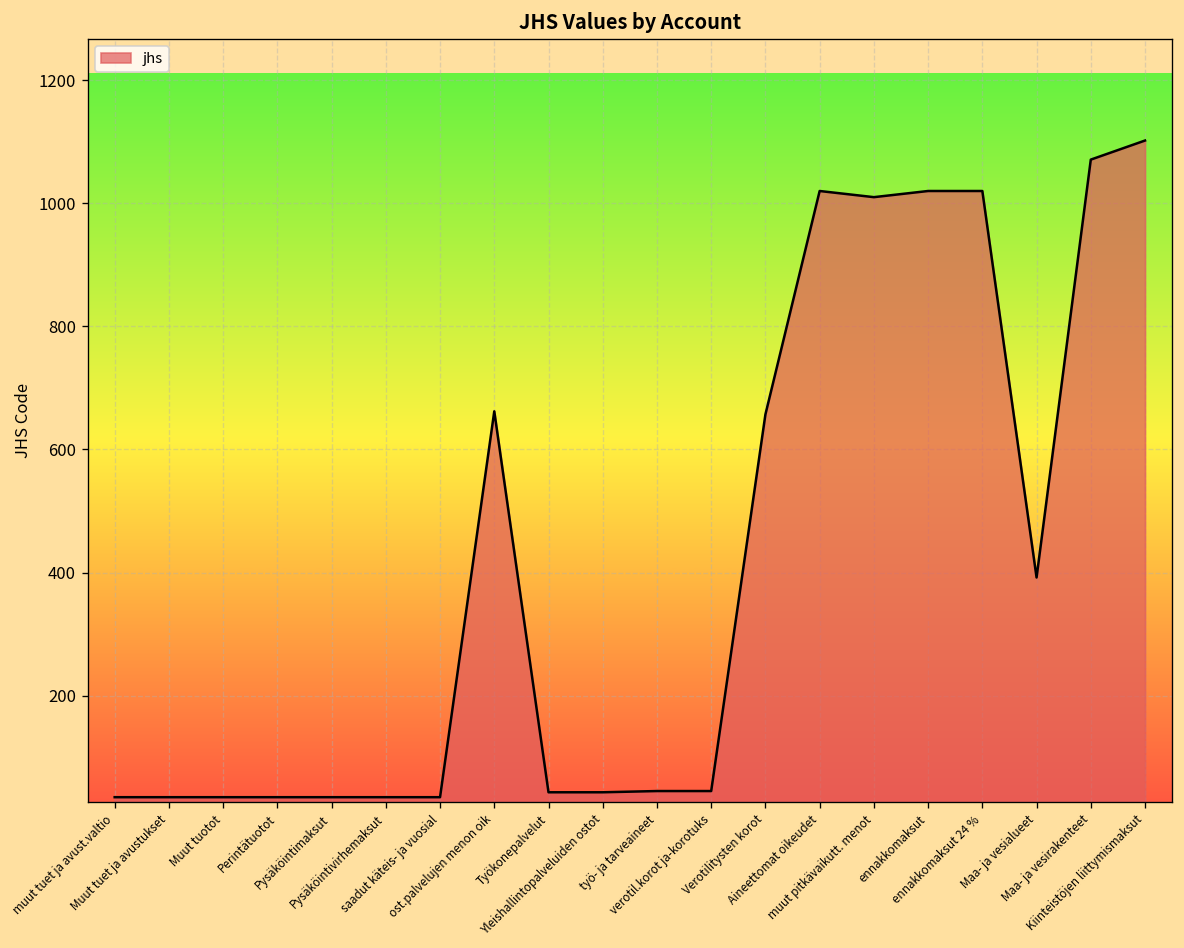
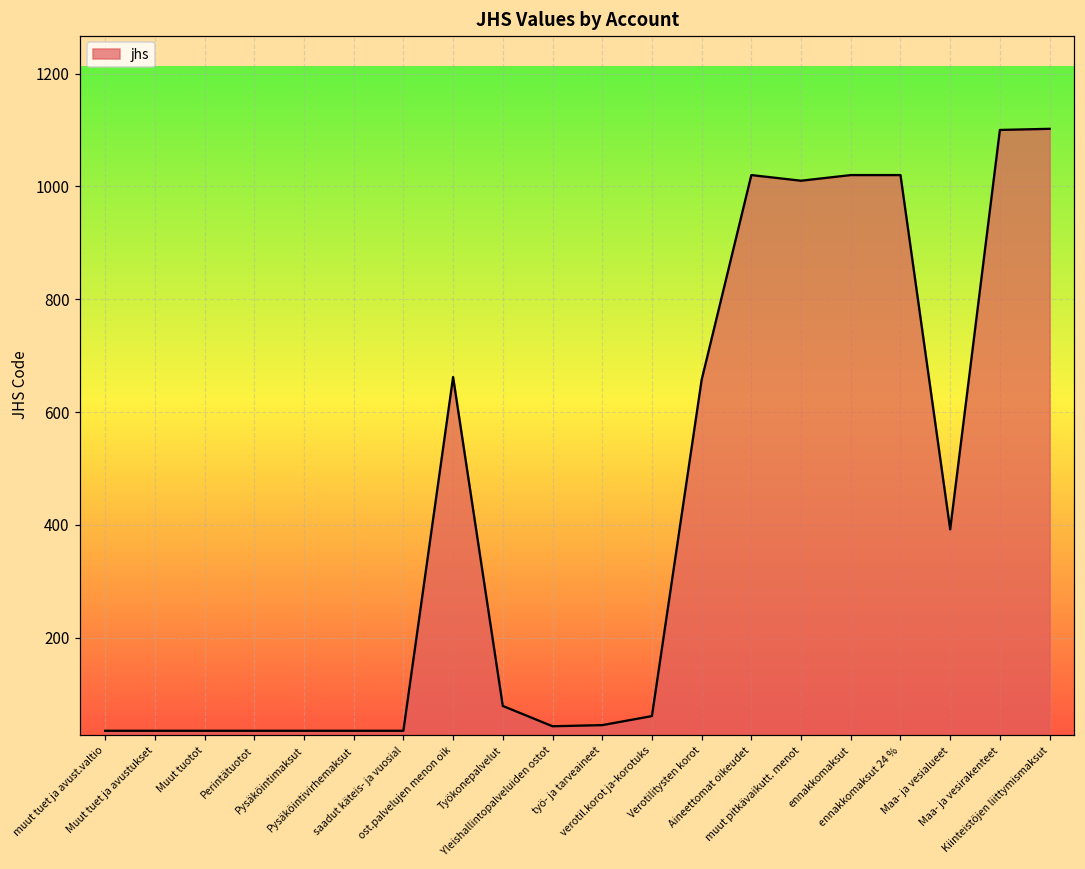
  {
    "muut tuet ja avust.valtio": 40,
    "Muut tuet ja avustukset": 40,
    "Muut tuotot": 40,
    "Perintätuotot": 40,
    "Pysäköintimaksut": 40,
    "Pysäköintivirhemaksut": 40,
    "saadut käteis- ja vuosial": 40,
    "ost.palvelujen menon oik": 660,
-   "Työkonepalvelut": 40,
+   "Työkonepalvelut": 80,
    "Yleishallintopalveluiden ostot": 40,
    "työ- ja tarveaineet": 50,
-   "verotil.korot ja-korotuks": 50,
+   "verotil.korot ja-korotuks": 60,
    "Verotilitysten korot": 660,
    "Aineettomat oikeudet": 1020,
    "muut pitkävaikutt. menot": 1010,
    "ennakkomaksut": 1020,
    "ennakkomaksut 24 %": 1020,
    "Maa- ja vesialueet": 390,
-   "Maa- ja vesirakenteet": 1070,
+   "Maa- ja vesirakenteet": 1100,
    "Kiinteistöjen liittymismaksut": 1100
  }
